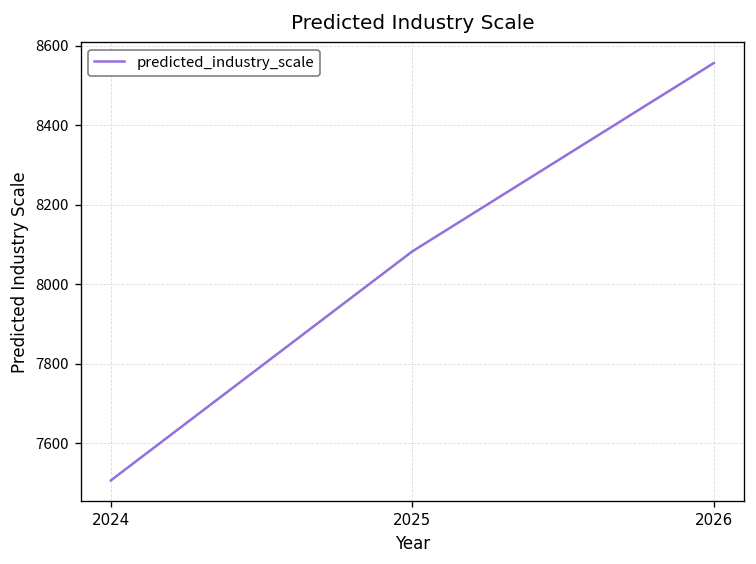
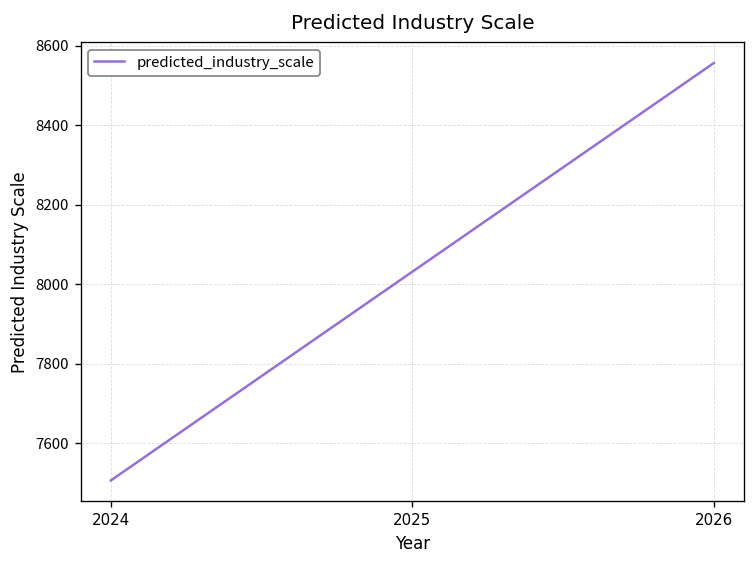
  {
    "2024": 7510,
-   "2025": 8080,
+   "2025": 8030,
    "2026": 8560
  }
